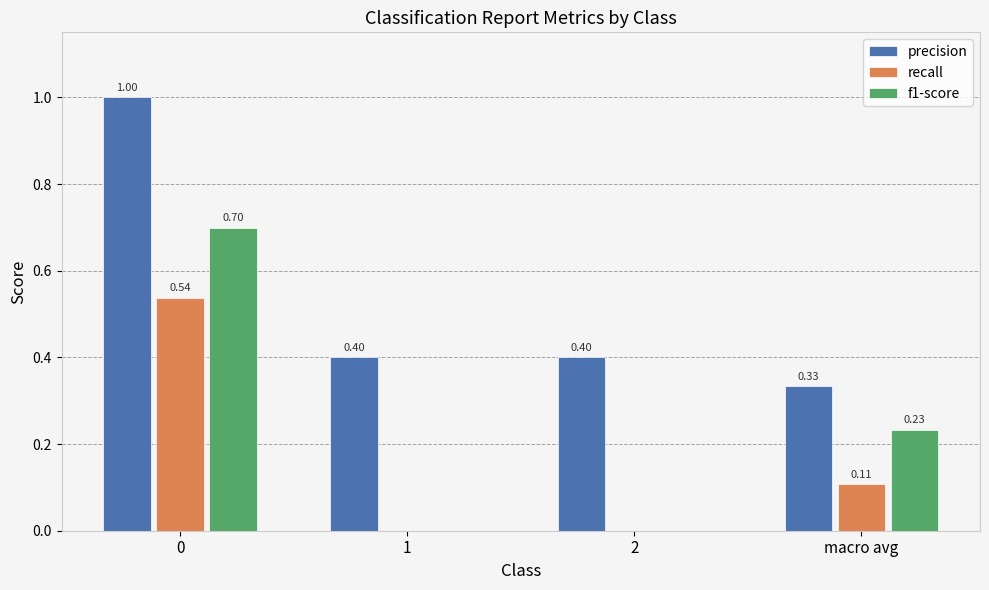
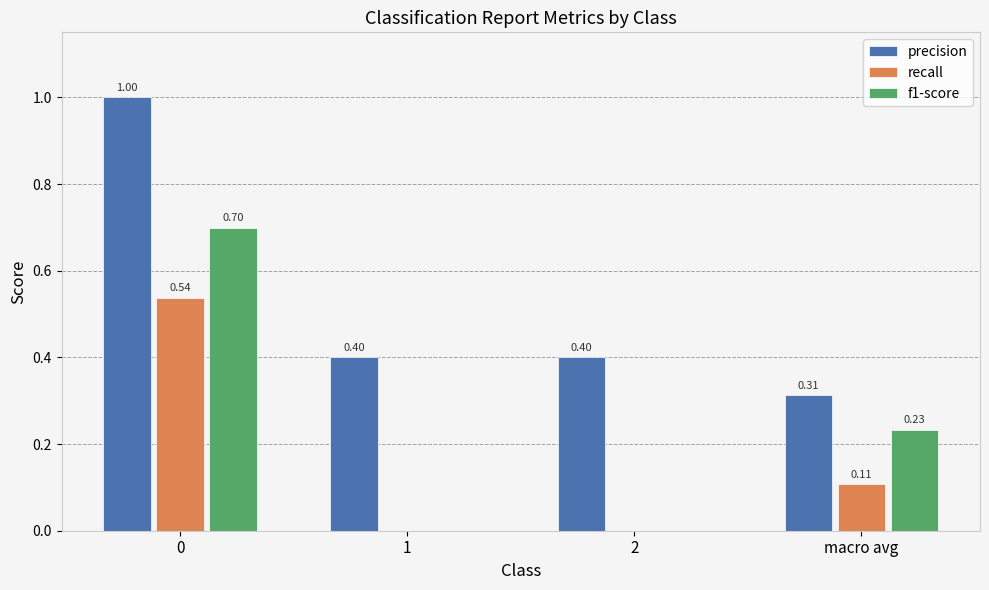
  {
    "precision": {
      "0": 1.00,
      "1": 0.40,
      "2": 0.40,
-     "macro avg": 0.33
+     "macro avg": 0.31
    },
    "recall": {
      "0": 0.54,
      "macro avg": 0.11
    },
    "f1-score": {
      "0": 0.70,
      "macro avg": 0.23
    }
  }
